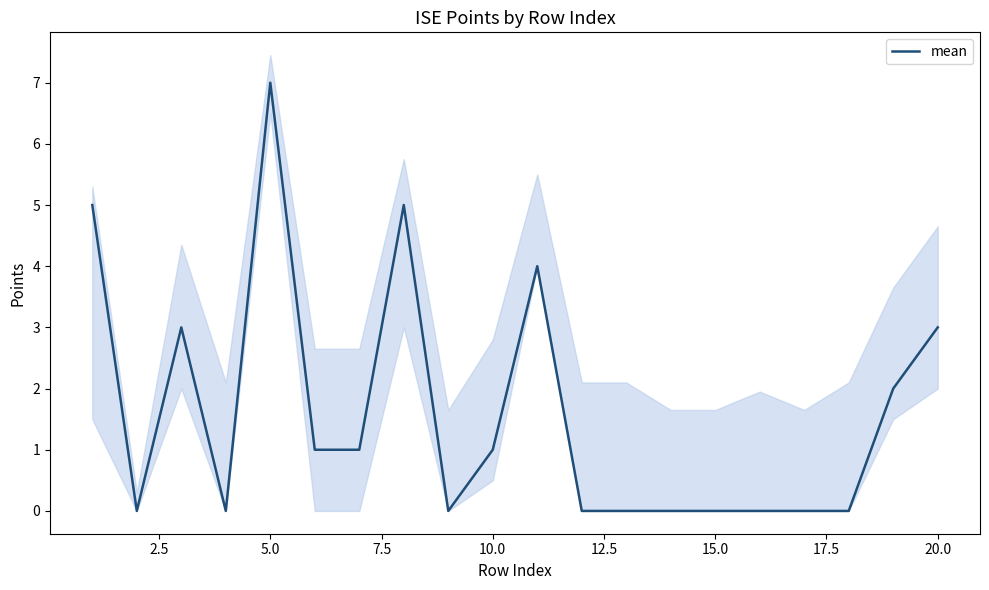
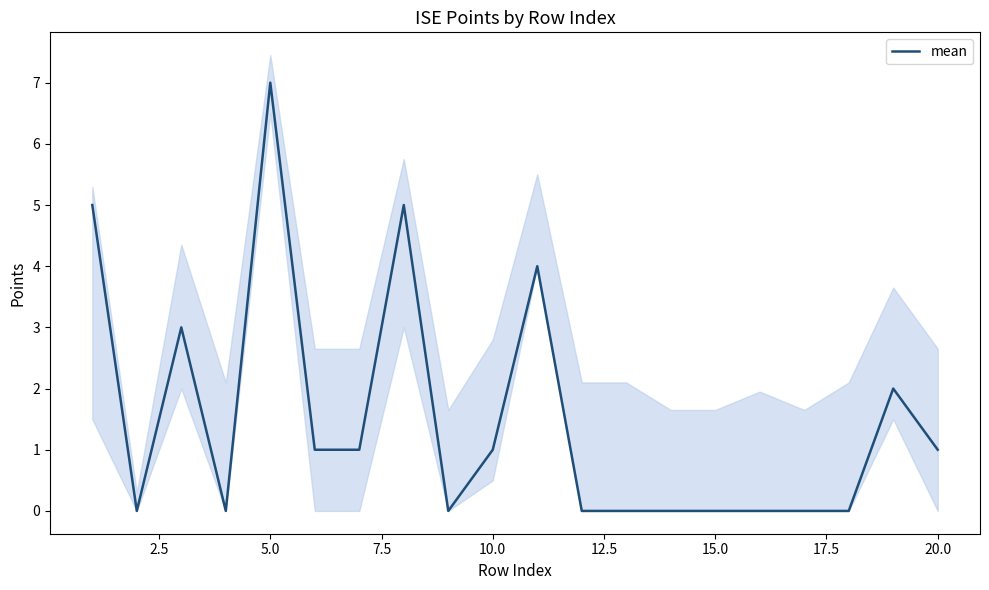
  {
    "mean": {
      "5.0": 7,
      "10.0": 1,
      "15.0": 0,
-     "20.0": 3
+     "20.0": 1
    }
  }
